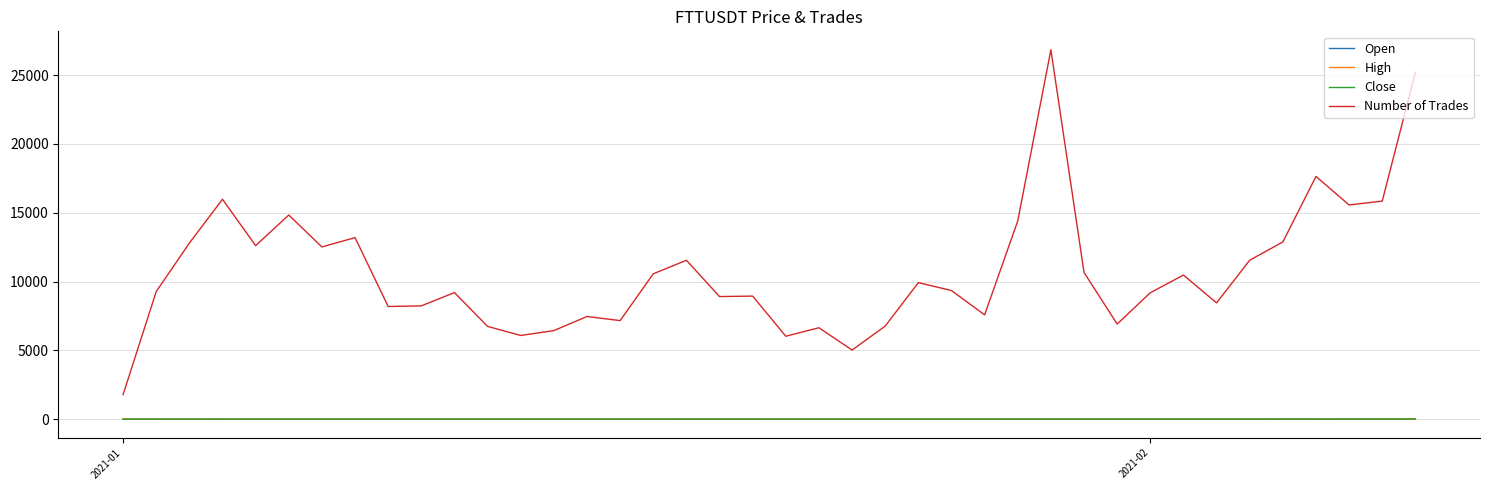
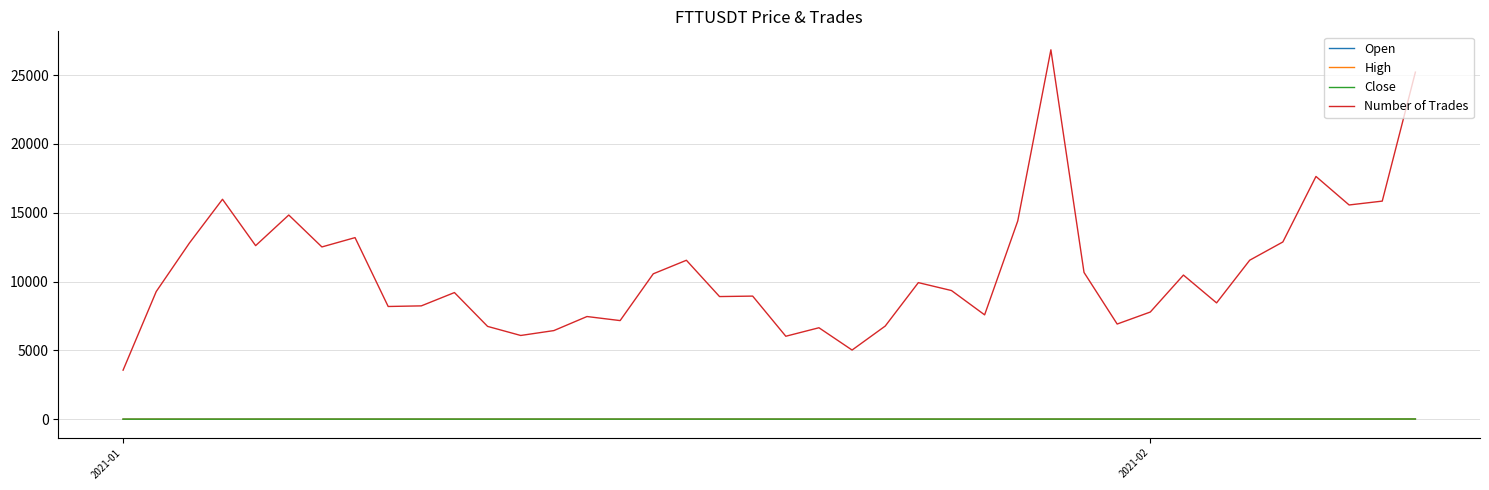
  {
    "Close": {
      "2021-01": 0,
      "2021-02": 0
    },
    "Number of Trades": {
-     "2021-01": 1800,
-     "2021-02": 9200
+     "2021-01": 3600,
+     "2021-02": 7800
    }
  }
